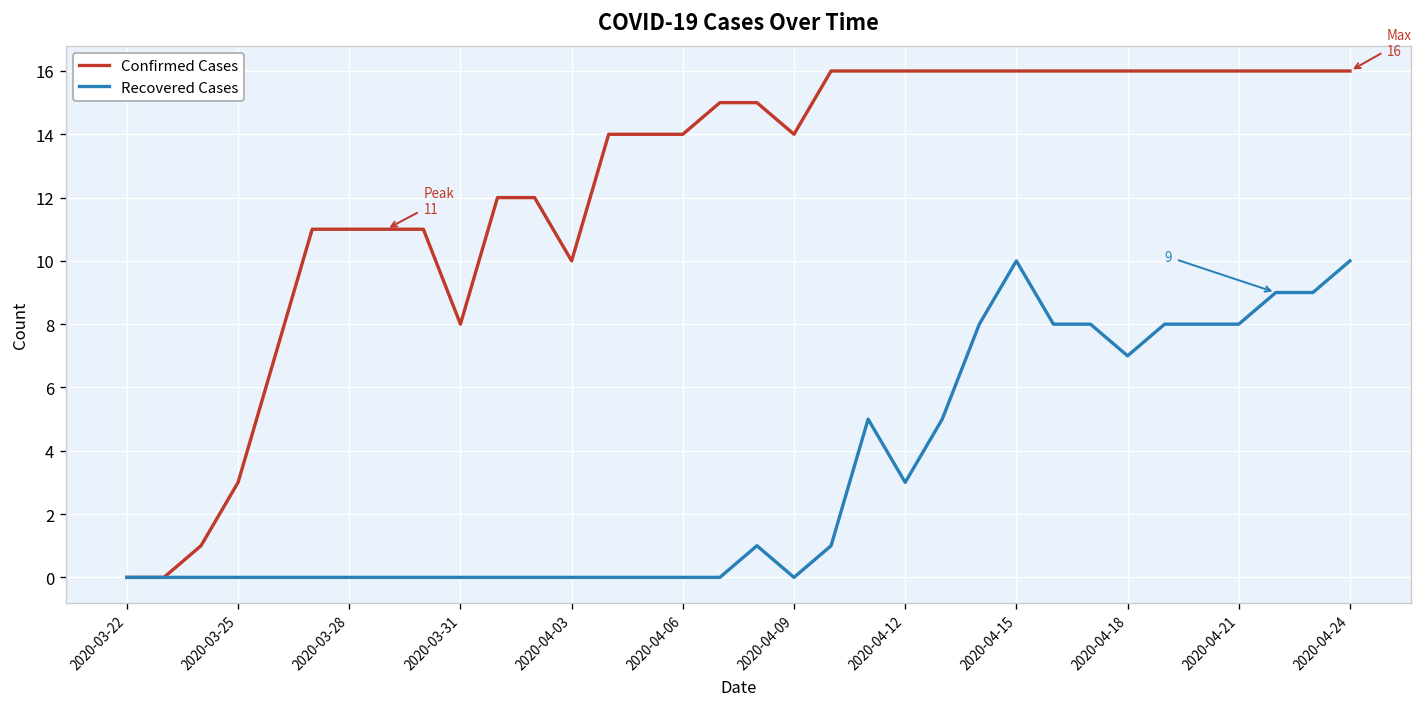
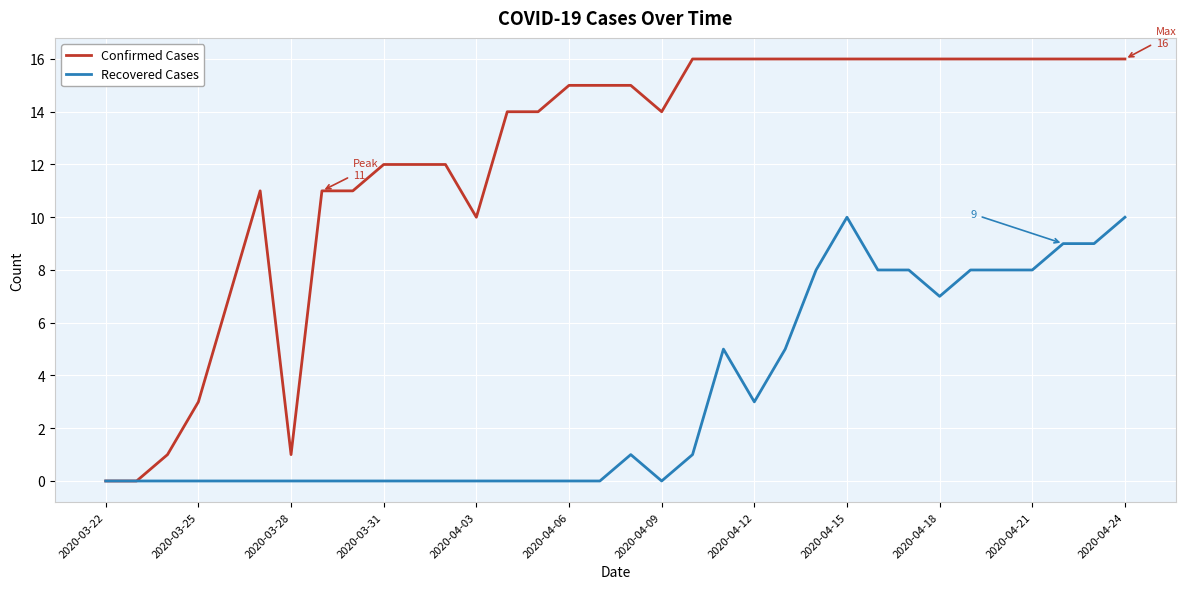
  {
    "Confirmed Cases": {
      "2020-03-25": 3,
-     "2020-03-28": 11,
-     "2020-03-31": 8,
+     "2020-03-28": 1,
+     "2020-03-31": 12,
      "2020-04-03": 10,
-     "2020-04-06": 14,
+     "2020-04-06": 15,
      "2020-04-09": 14,
      "2020-04-12": 16,
      "2020-04-15": 16,
      "2020-04-18": 16,
      "2020-04-21": 16
    },
    "Recovered Cases": {
      "2020-03-25": 0,
      "2020-03-28": 0,
      "2020-03-31": 0,
      "2020-04-03": 0,
      "2020-04-06": 0,
      "2020-04-09": 0,
      "2020-04-12": 3,
      "2020-04-15": 10,
      "2020-04-18": 7,
      "2020-04-21": 8,
      "2020-04-24": 10
    }
  }
